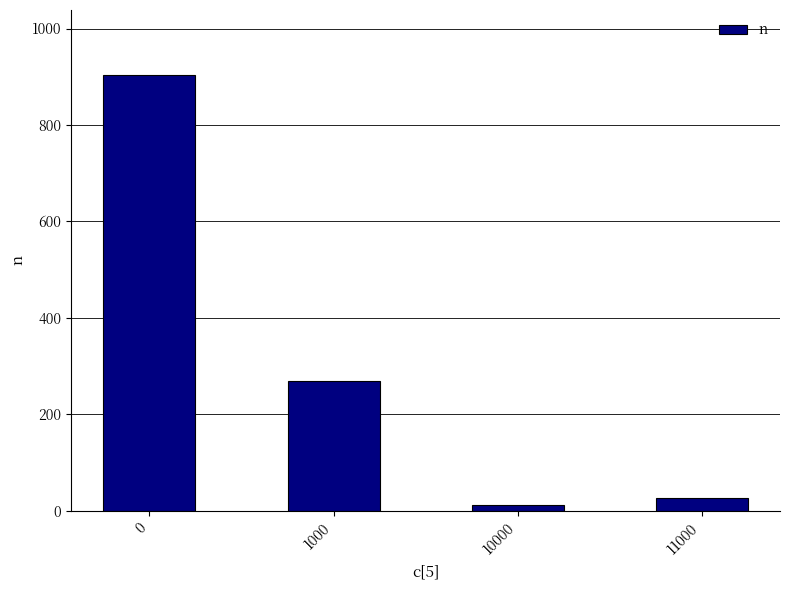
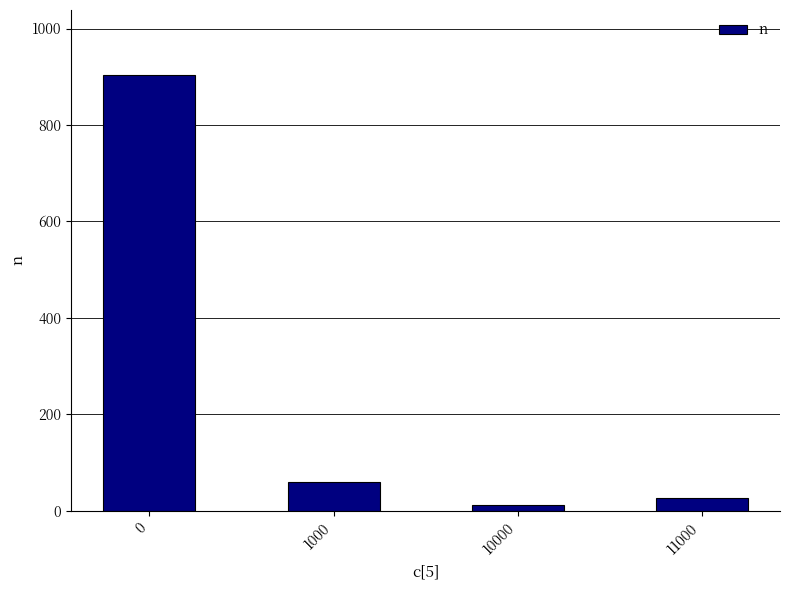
  {
    "0": 900,
-   "1000": 270,
+   "1000": 60,
    "10000": 10,
    "11000": 30
  }
